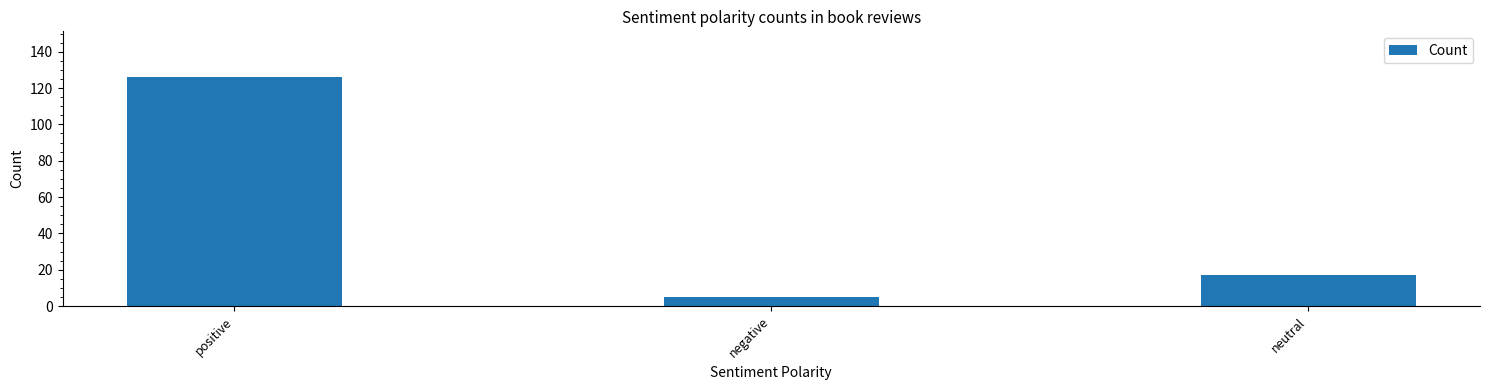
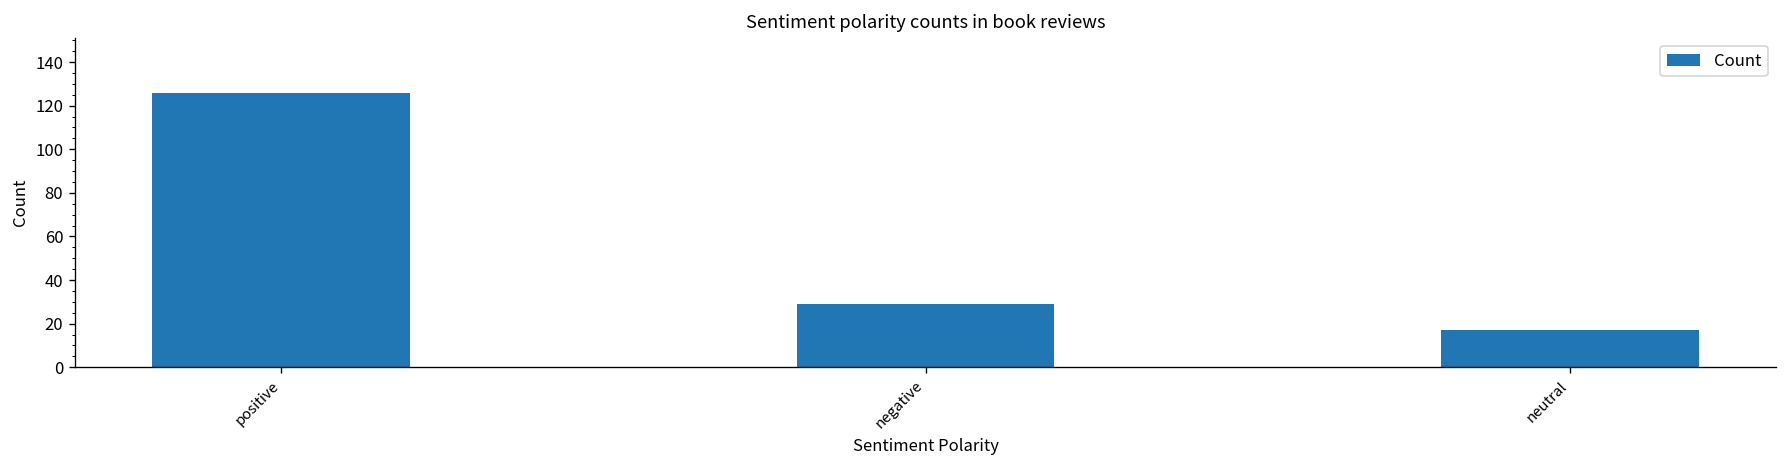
  {
    "positive": 126,
-   "negative": 5,
+   "negative": 29,
    "neutral": 17
  }
